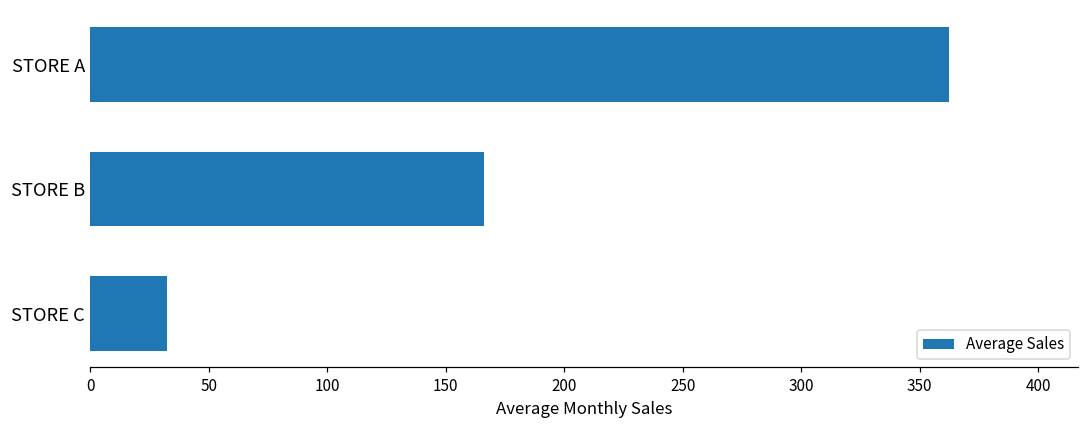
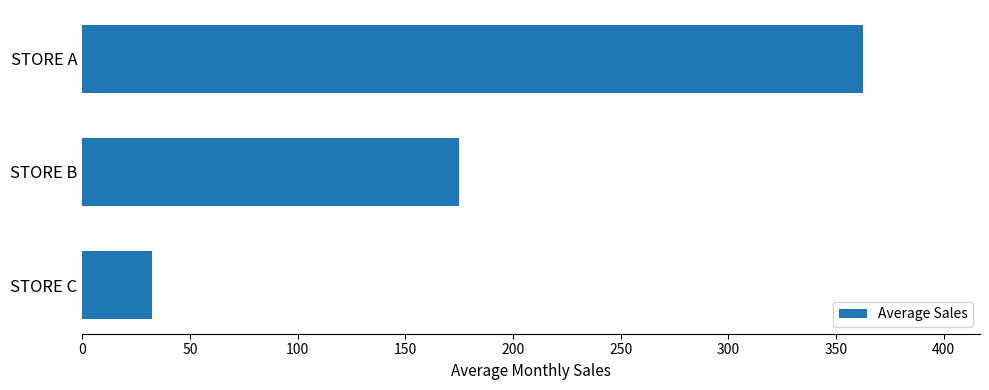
  {
    "STORE A": 363,
-   "STORE B": 166,
+   "STORE B": 175,
    "STORE C": 32
  }
